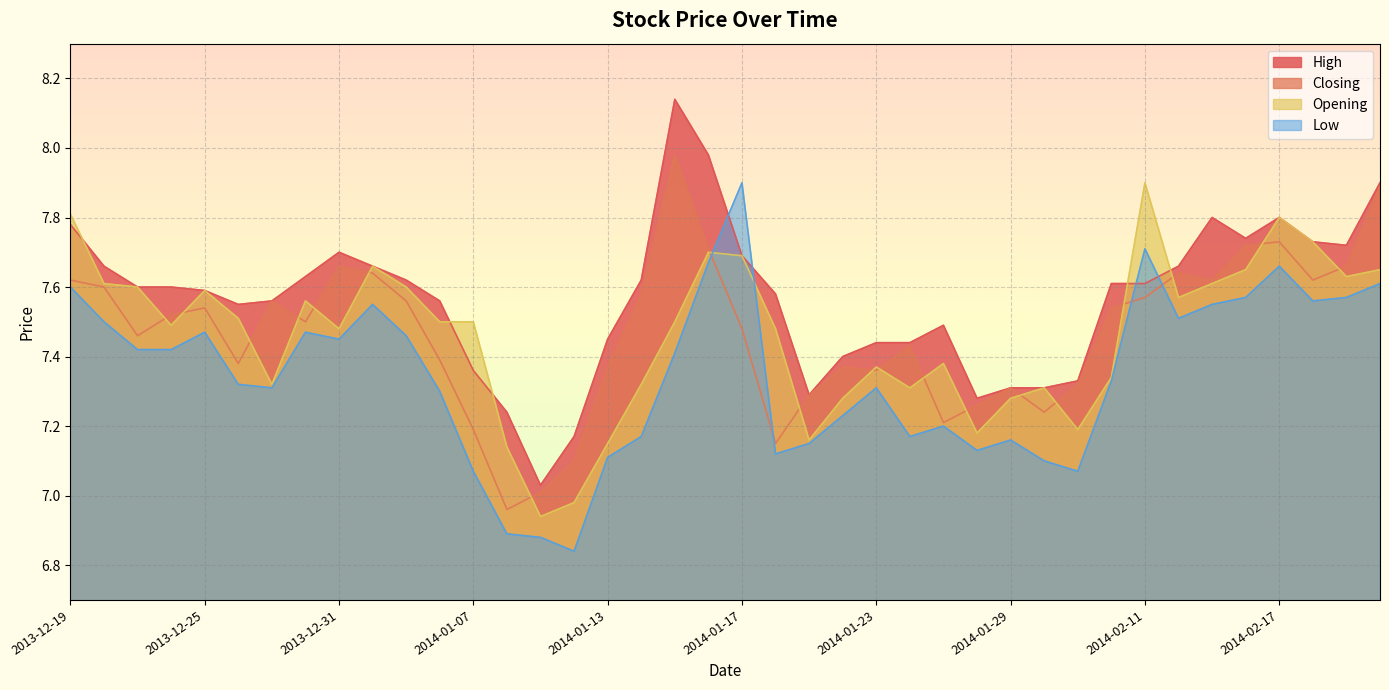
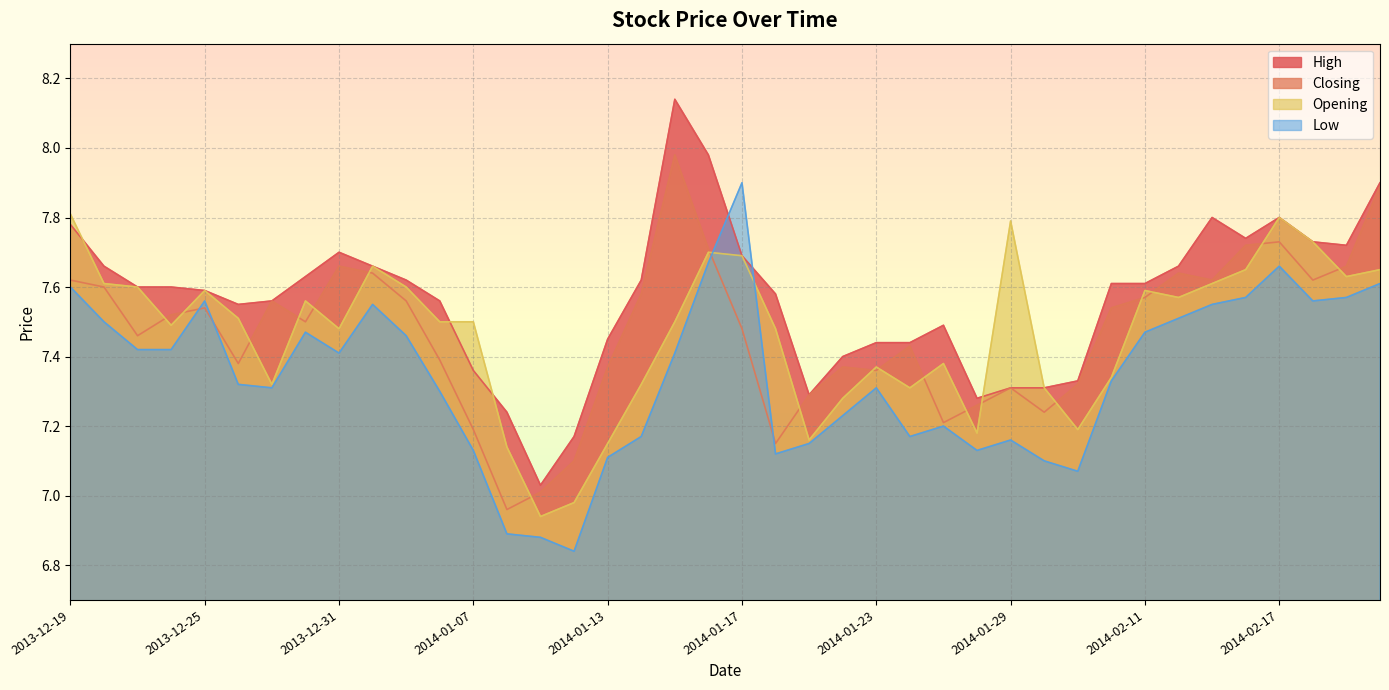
  {
    "Opening": {
      "2013-12-19": 7.81,
      "2013-12-31": 7.48,
      "2014-01-07": 7.50,
      "2014-01-13": 7.15,
      "2014-01-23": 7.37,
-     "2014-01-29": 7.28,
-     "2014-02-11": 7.90
+     "2014-01-29": 7.79,
+     "2014-02-11": 7.59
    },
    "Low": {
      "2013-12-19": 7.60,
-     "2013-12-25": 7.47,
-     "2013-12-31": 7.45,
-     "2014-01-07": 7.07,
+     "2013-12-25": 7.56,
+     "2013-12-31": 7.41,
+     "2014-01-07": 7.13,
      "2014-01-13": 7.11,
      "2014-01-17": 7.90,
      "2014-01-23": 7.31,
      "2014-01-29": 7.16,
-     "2014-02-11": 7.71,
+     "2014-02-11": 7.47,
      "2014-02-17": 7.66
    }
  }
